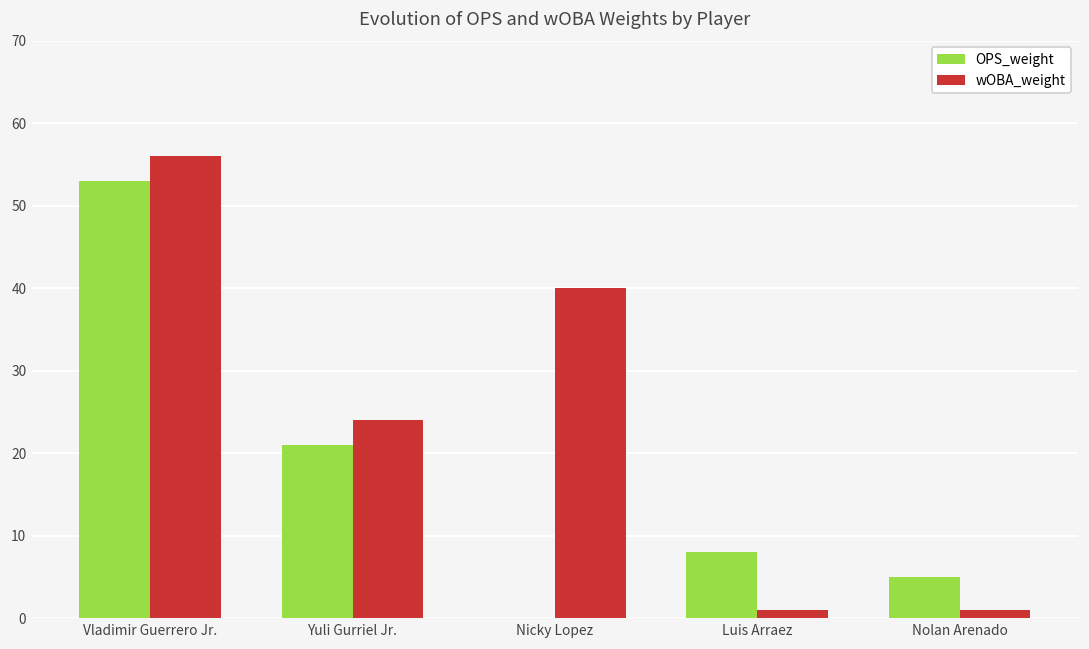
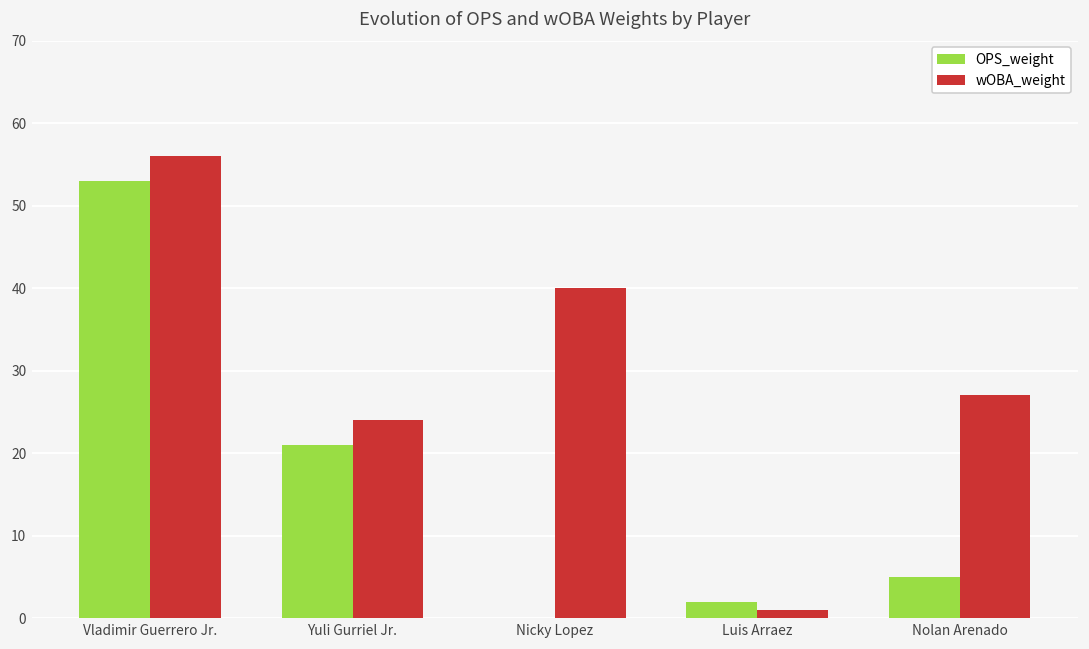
  {
    "OPS_weight": {
      "Vladimir Guerrero Jr.": 53,
      "Yuli Gurriel Jr.": 21,
      "Nicky Lopez": 0,
-     "Luis Arraez": 8,
+     "Luis Arraez": 2,
      "Nolan Arenado": 5
    },
    "wOBA_weight": {
      "Vladimir Guerrero Jr.": 56,
      "Yuli Gurriel Jr.": 24,
      "Nicky Lopez": 40,
      "Luis Arraez": 1,
-     "Nolan Arenado": 1
+     "Nolan Arenado": 27
    }
  }
